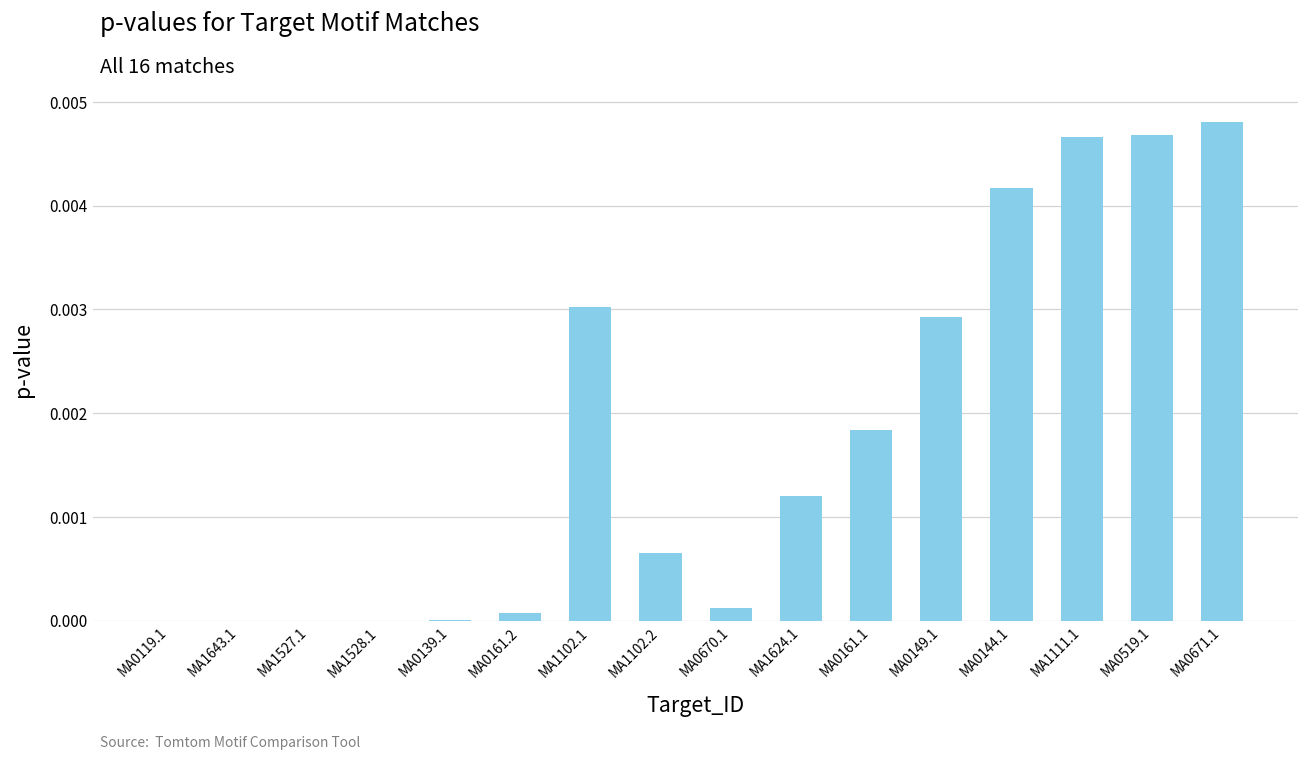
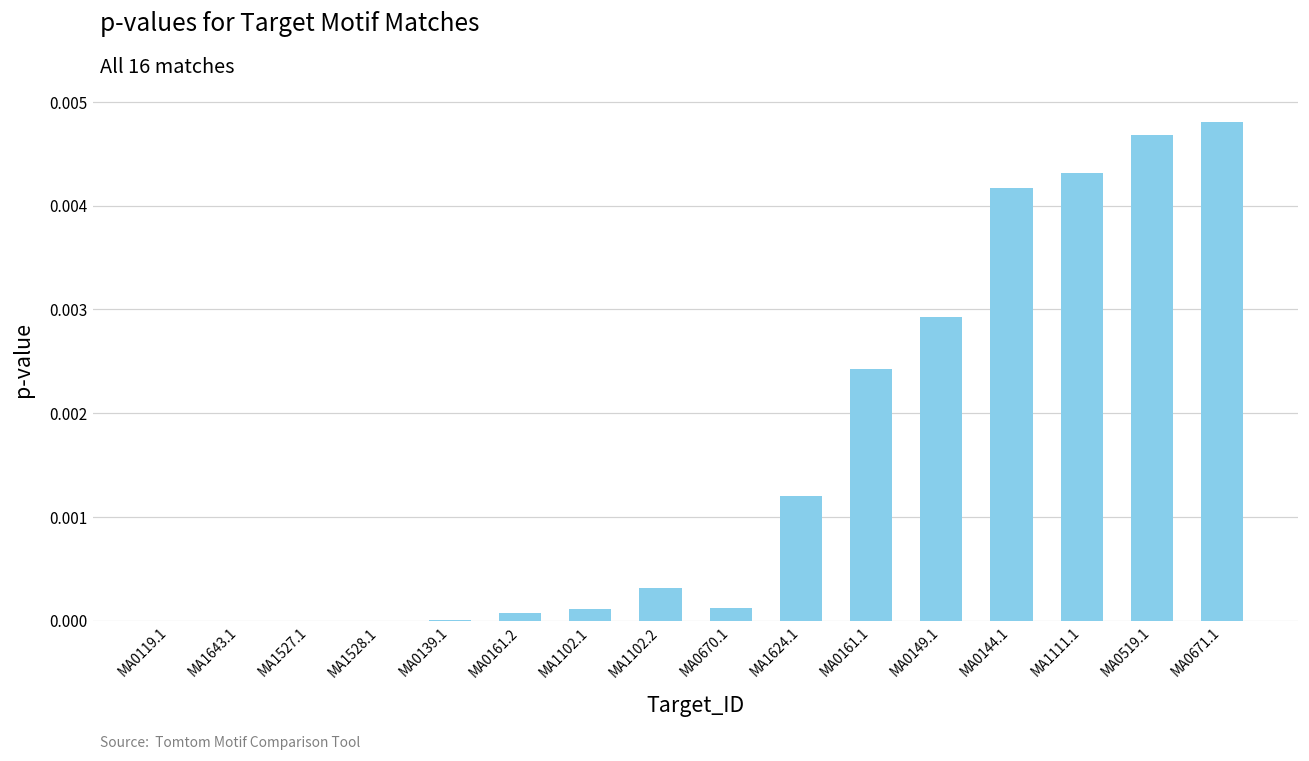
  {
    "MA0161.2": 0.0001,
-   "MA1102.1": 0.0030,
-   "MA1102.2": 0.0007,
+   "MA1102.1": 0.0001,
+   "MA1102.2": 0.0003,
    "MA0670.1": 0.0001,
    "MA1624.1": 0.0012,
-   "MA0161.1": 0.0018,
+   "MA0161.1": 0.0024,
    "MA0149.1": 0.0029,
    "MA0144.1": 0.0042,
-   "MA1111.1": 0.0047,
+   "MA1111.1": 0.0043,
    "MA0519.1": 0.0047,
    "MA0671.1": 0.0048
  }
